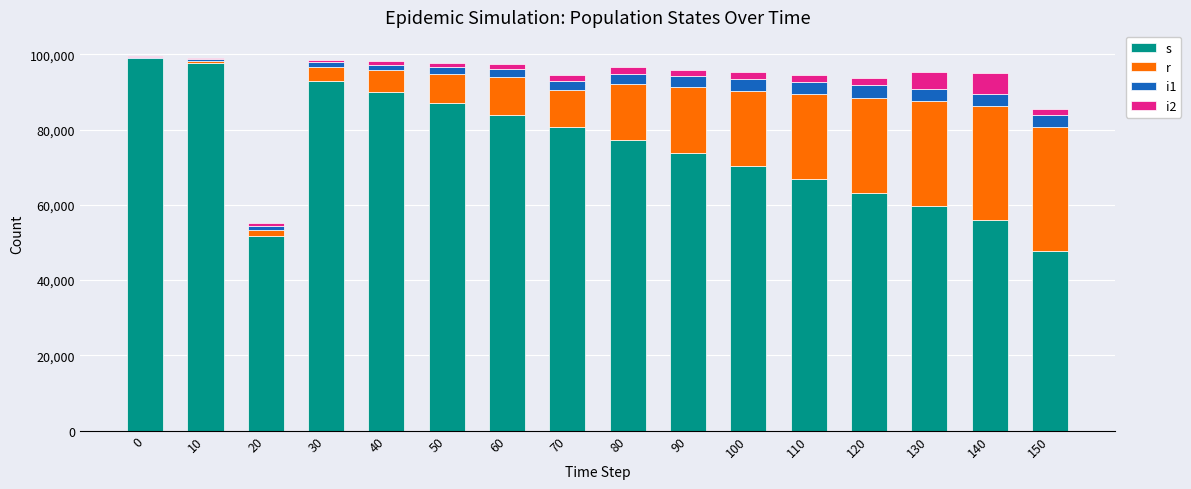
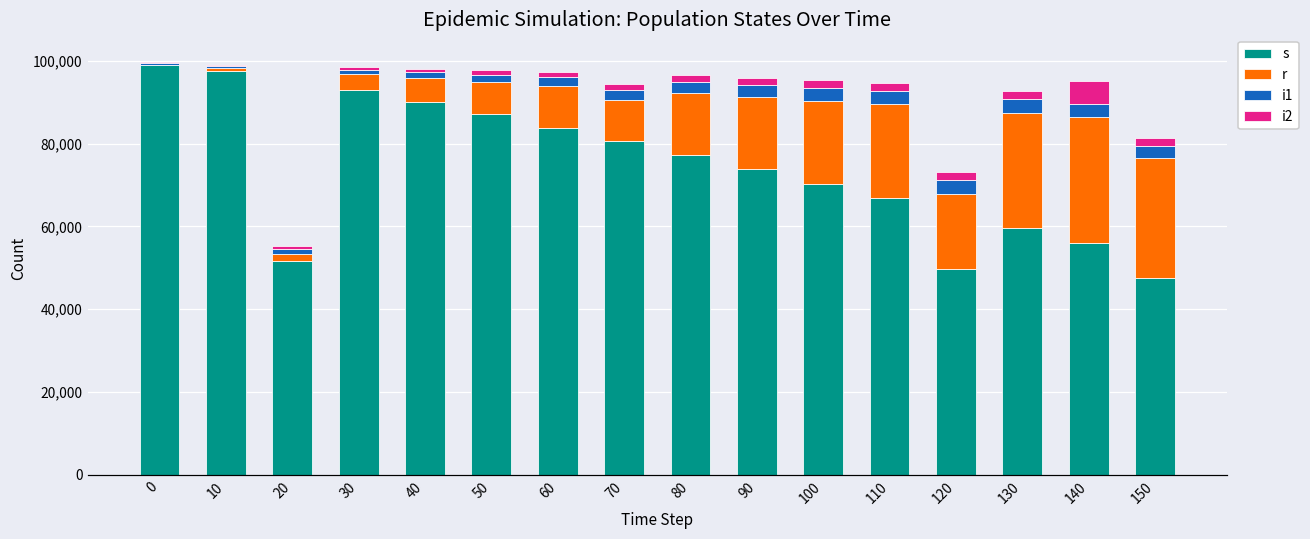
  {
    "s": {
      "0": "99,000",
      "10": "98,000",
      "20": "52,000",
      "30": "93,000",
      "40": "90,000",
      "50": "87,000",
      "60": "84,000",
      "70": "81,000",
      "80": "77,000",
      "90": "74,000",
      "100": "70,000",
      "110": "67,000",
-     "120": "63,000",
+     "120": "50,000",
      "130": "60,000",
      "140": "56,000",
      "150": "48,000"
    },
    "r": {
      "0": "0",
      "20": "2,000",
      "30": "4,000",
      "40": "6,000",
      "50": "8,000",
      "60": "10,000",
      "70": "10,000",
      "80": "15,000",
      "90": "18,000",
      "100": "20,000",
      "110": "23,000",
-     "120": "25,000",
+     "120": "18,000",
      "130": "28,000",
      "140": "31,000",
-     "150": "33,000"
+     "150": "29,000"
    },
    "i1": {
      "20": "1,000",
      "30": "1,000",
      "40": "1,000",
      "50": "2,000",
      "60": "2,000",
      "70": "2,000",
      "80": "3,000",
      "90": "3,000",
      "100": "3,000",
      "110": "3,000",
      "120": "3,000",
      "130": "3,000",
      "140": "3,000",
      "150": "3,000"
    },
    "i2": {
      "20": "1,000",
      "30": "1,000",
      "40": "1,000",
      "50": "1,000",
      "60": "1,000",
      "70": "2,000",
      "80": "2,000",
      "90": "2,000",
      "100": "2,000",
      "110": "2,000",
      "120": "2,000",
-     "130": "5,000",
+     "130": "2,000",
      "140": "6,000",
      "150": "2,000"
    }
  }
